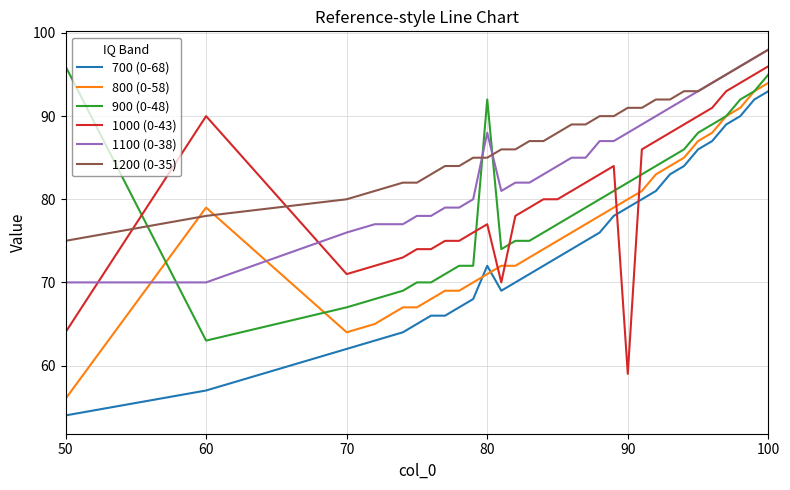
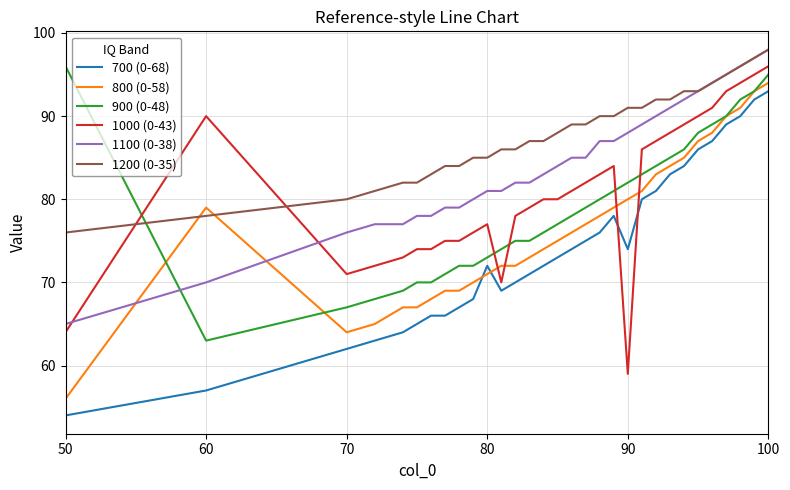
  {
    "700 (0-68)": {
      "50": 54,
      "60": 57,
      "70": 62,
      "80": 72,
-     "90": 79,
+     "90": 74,
      "100": 93
    },
    "800 (0-58)": {
      "50": 56,
      "60": 79,
      "70": 64,
      "80": 71,
      "90": 80,
      "100": 94
    },
    "900 (0-48)": {
      "50": 96,
      "60": 63,
      "70": 67,
-     "80": 92,
+     "80": 73,
      "90": 82,
      "100": 95
    },
    "1000 (0-43)": {
      "50": 64,
      "60": 90,
      "70": 71,
      "80": 77,
      "90": 59,
      "100": 96
    },
    "1100 (0-38)": {
-     "50": 70,
+     "50": 65,
      "60": 70,
      "70": 76,
-     "80": 88,
+     "80": 81,
      "90": 88
    },
    "1200 (0-35)": {
-     "50": 75,
+     "50": 76,
      "60": 78,
      "70": 80,
      "80": 85,
      "90": 91
    }
  }
